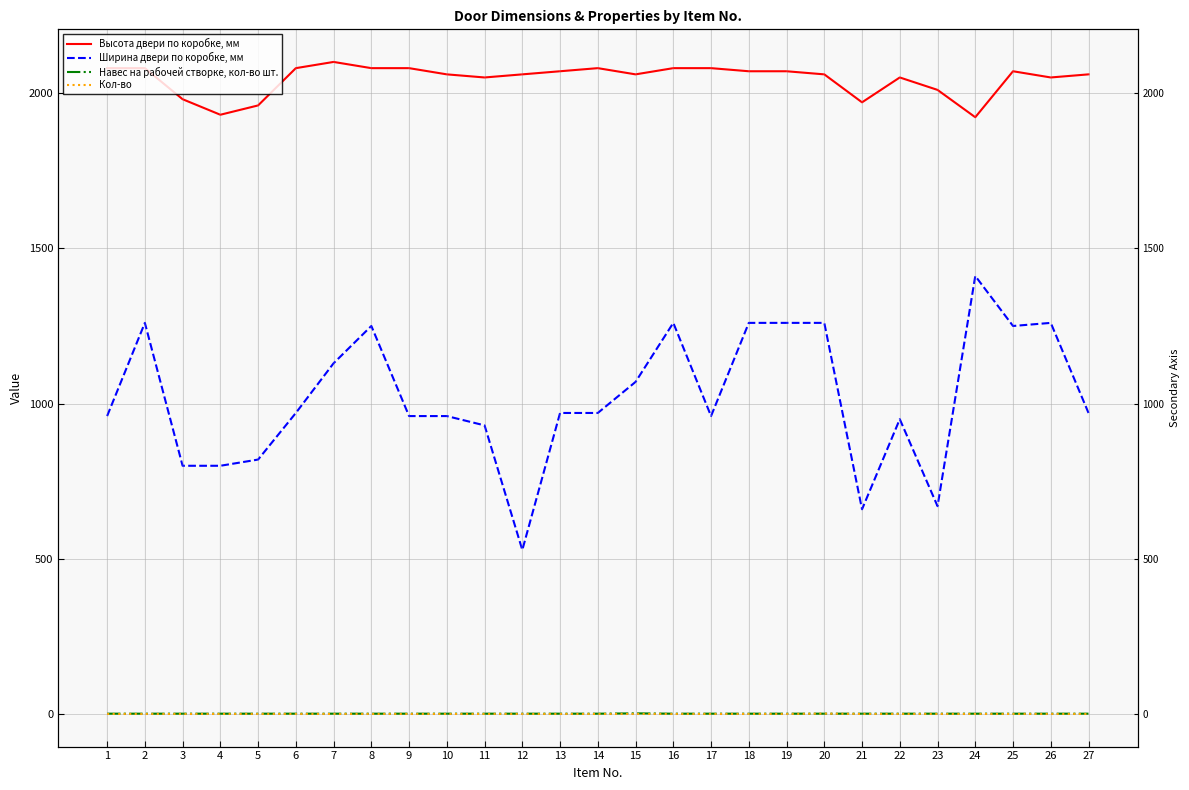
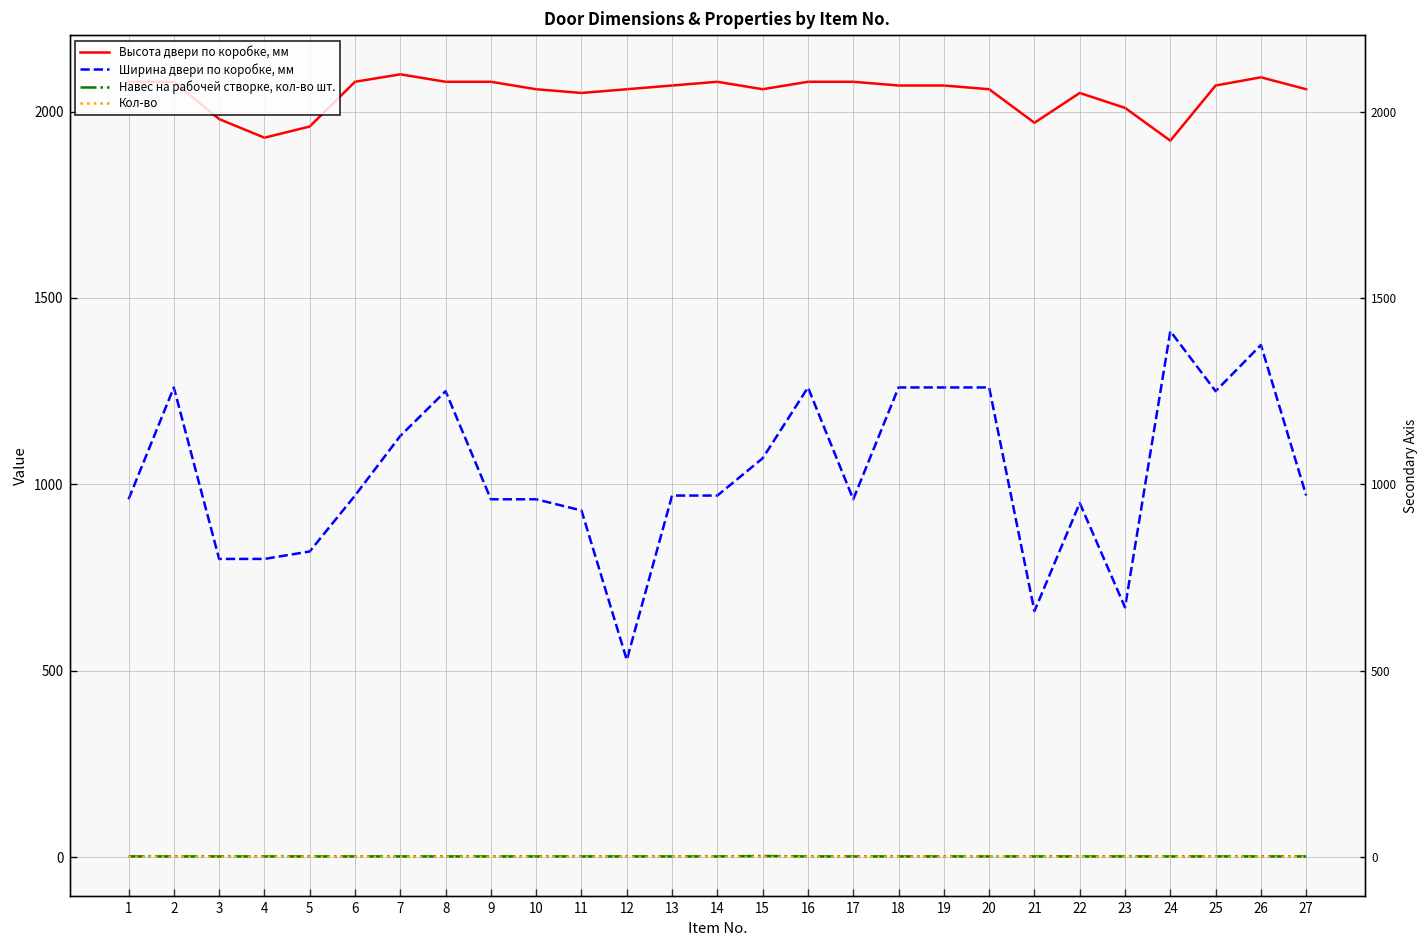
  {
    "Высота двери по коробке, мм": {
      "3": 1980,
      "4": 1930,
      "5": 1960,
      "6": 2080,
      "7": 2100,
      "8": 2080,
      "9": 2080,
      "10": 2060,
      "11": 2050,
      "12": 2060,
      "13": 2070,
      "14": 2080,
      "15": 2060,
      "16": 2080,
      "17": 2080,
      "18": 2070,
      "19": 2070,
      "20": 2060,
      "21": 1970,
      "22": 2050,
      "23": 2010,
      "24": 1920,
      "25": 2070,
-     "26": 2050,
+     "26": 2090,
      "27": 2060
    },
    "Ширина двери по коробке, мм": {
      "1": 960,
      "2": 1260,
      "3": 800,
      "4": 800,
      "5": 820,
      "6": 970,
      "7": 1130,
      "8": 1250,
      "9": 960,
      "10": 960,
      "11": 930,
      "12": 530,
      "13": 970,
      "14": 970,
      "15": 1070,
      "16": 1260,
      "17": 960,
      "18": 1260,
      "19": 1260,
      "20": 1260,
      "21": 660,
      "22": 950,
      "23": 670,
      "24": 1410,
      "25": 1250,
-     "26": 1260,
+     "26": 1370,
      "27": 970
    }
  }
